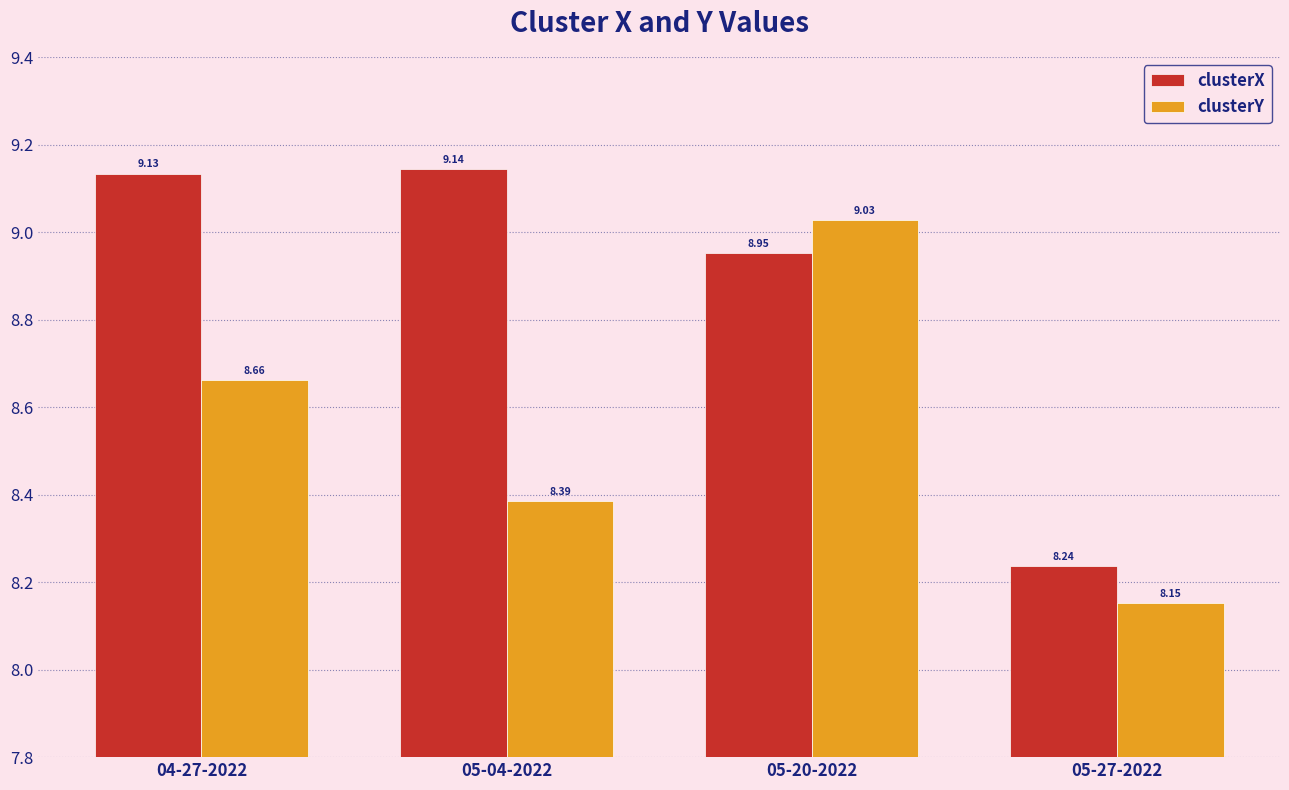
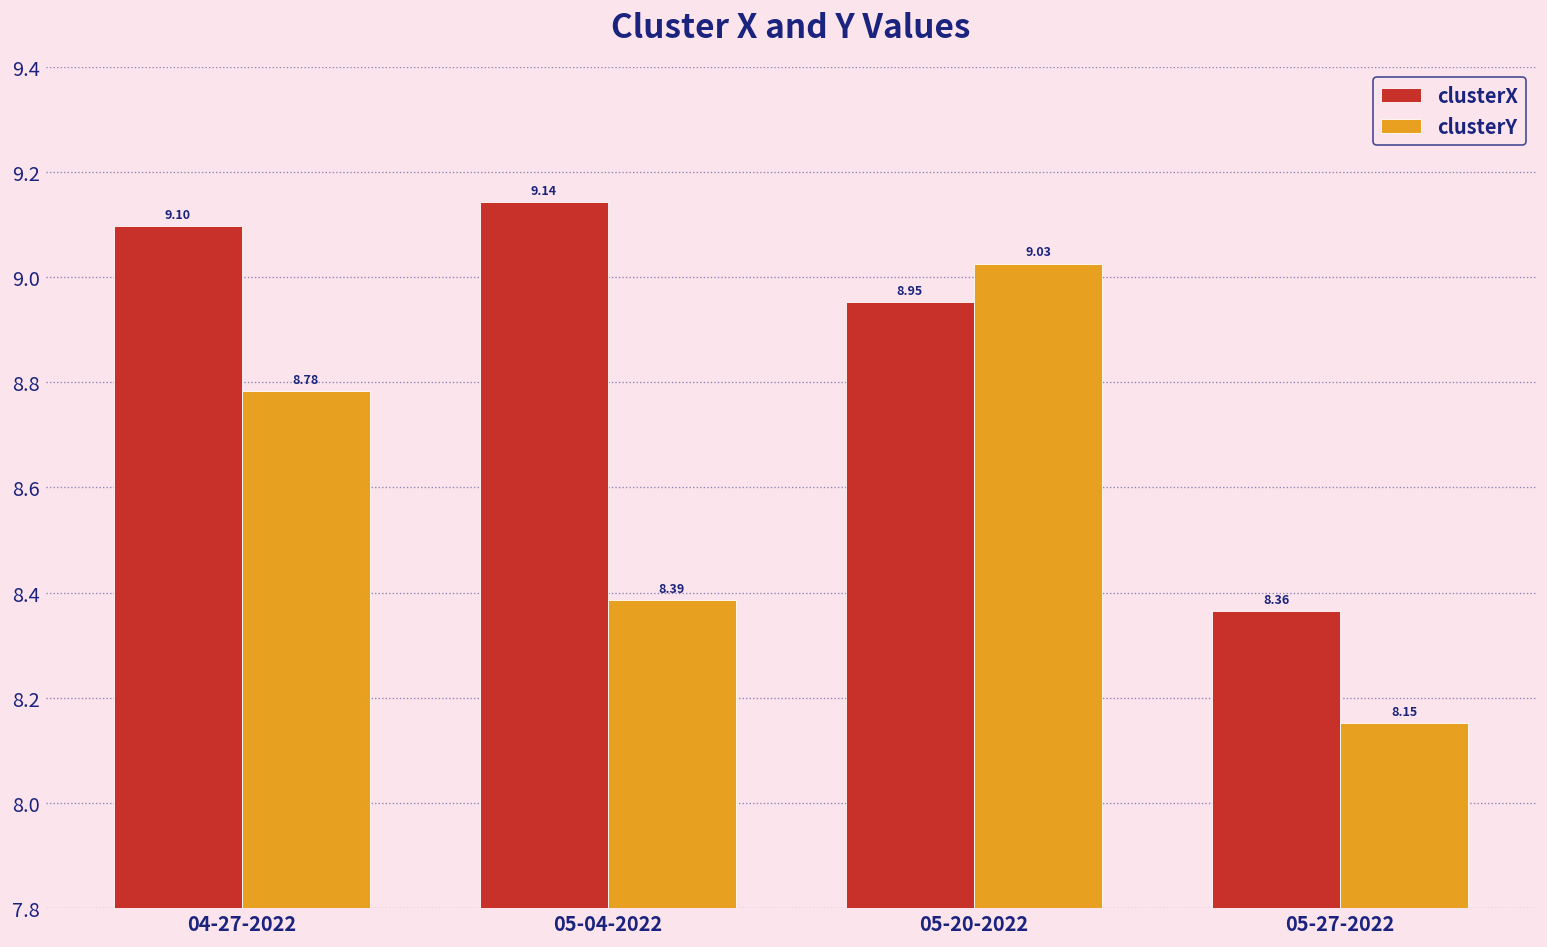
  {
    "clusterX": {
-     "04-27-2022": 9.13,
+     "04-27-2022": 9.10,
      "05-04-2022": 9.14,
      "05-20-2022": 8.95,
-     "05-27-2022": 8.24
+     "05-27-2022": 8.36
    },
    "clusterY": {
-     "04-27-2022": 8.66,
+     "04-27-2022": 8.78,
      "05-04-2022": 8.39,
      "05-20-2022": 9.03,
      "05-27-2022": 8.15
    }
  }
